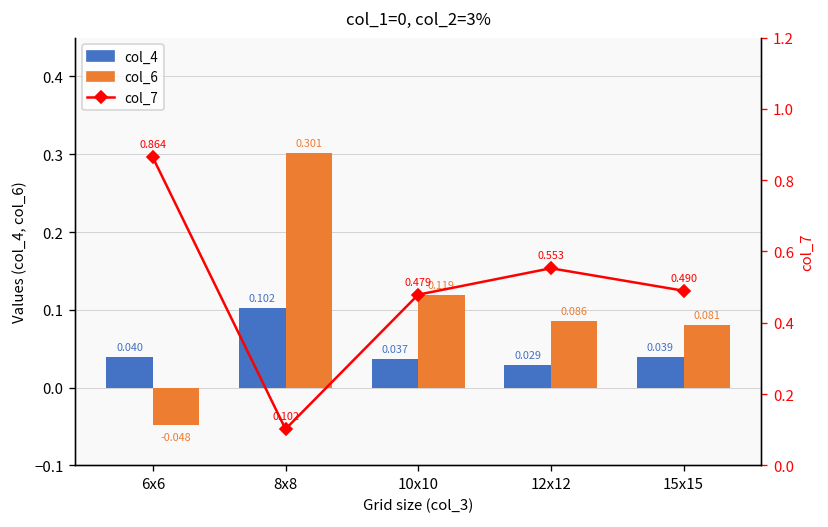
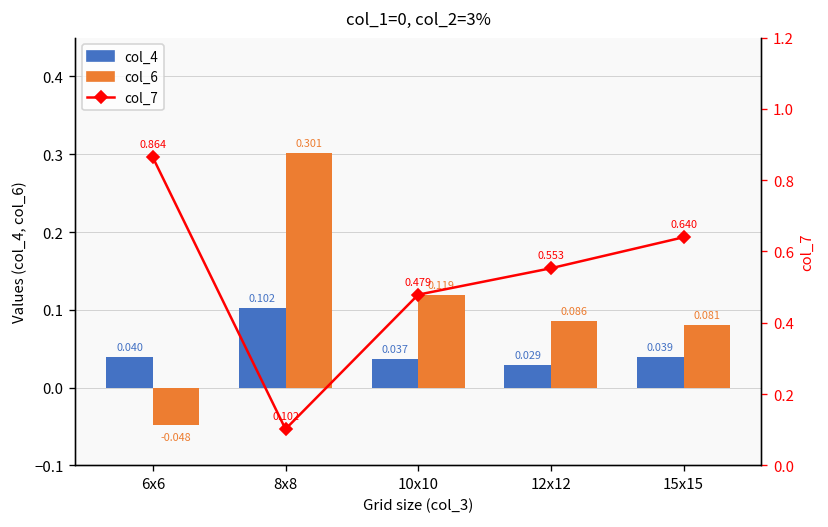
  {
    "col_4": {
      "6x6": 0.040,
      "8x8": 0.102,
      "10x10": 0.037,
      "12x12": 0.029,
      "15x15": 0.039
    },
    "col_6": {
      "6x6": -0.048,
      "8x8": 0.301,
      "10x10": 0.119,
      "12x12": 0.086,
      "15x15": 0.081
    },
    "col_7": {
      "6x6": 0.864,
      "8x8": 0.102,
      "10x10": 0.479,
      "12x12": 0.553,
-     "15x15": 0.490
+     "15x15": 0.640
    }
  }
